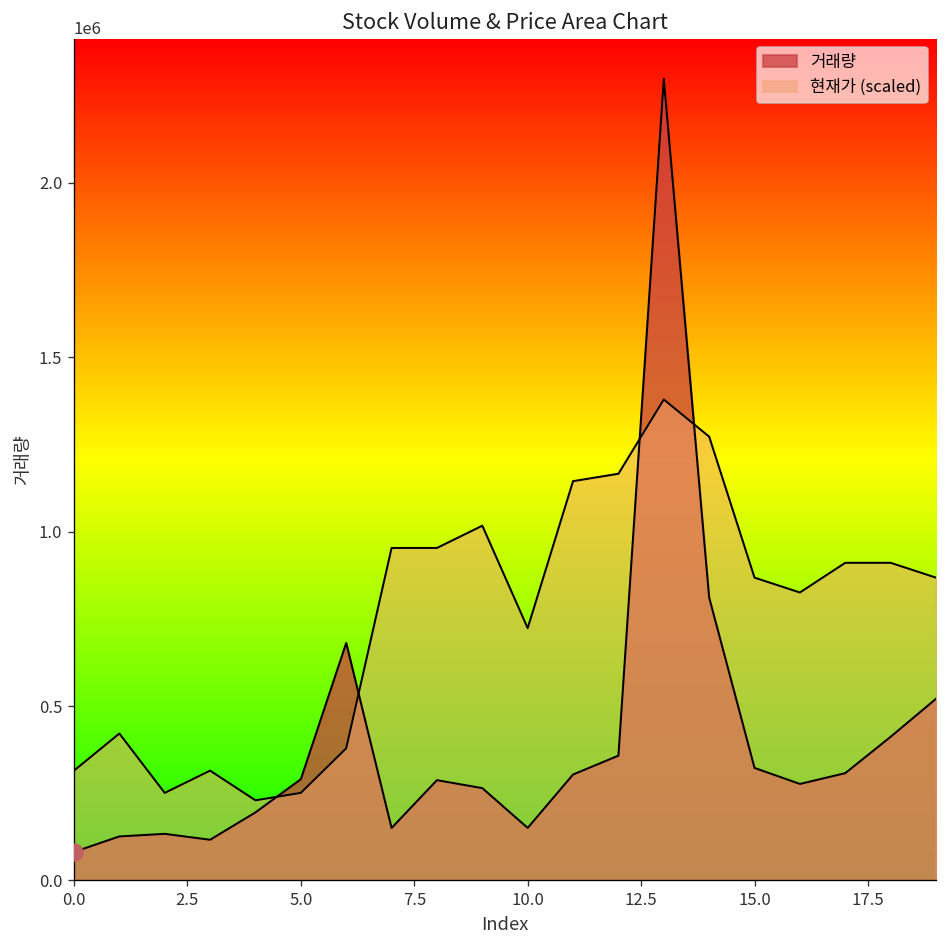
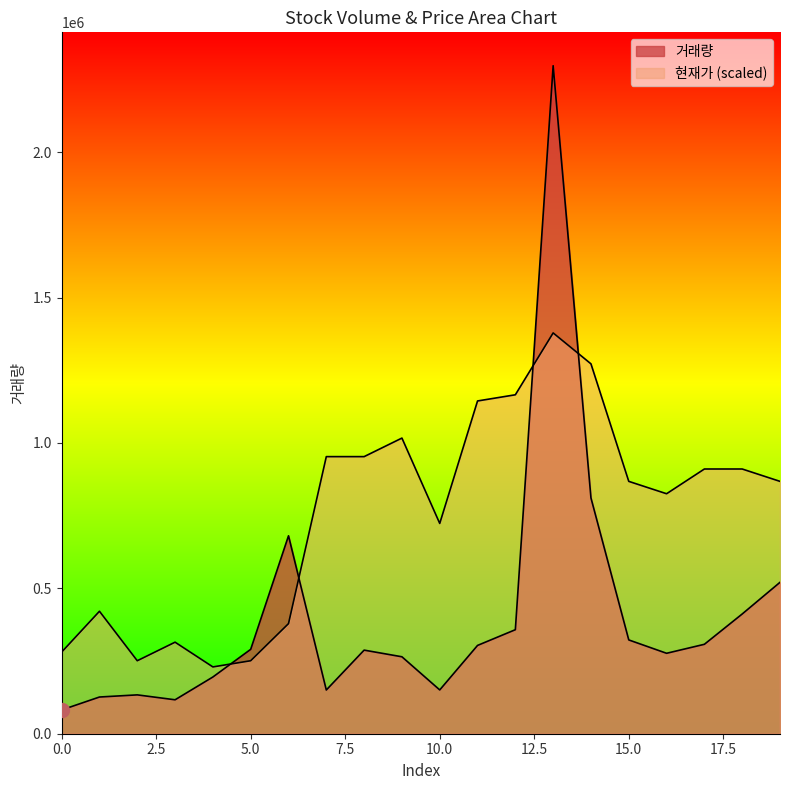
  {
    "현재가 (scaled)": {
-     "0.0": 310000,
+     "0.0": 280000,
      "5.0": 250000,
      "10.0": 720000,
      "15.0": 870000
    }
  }
